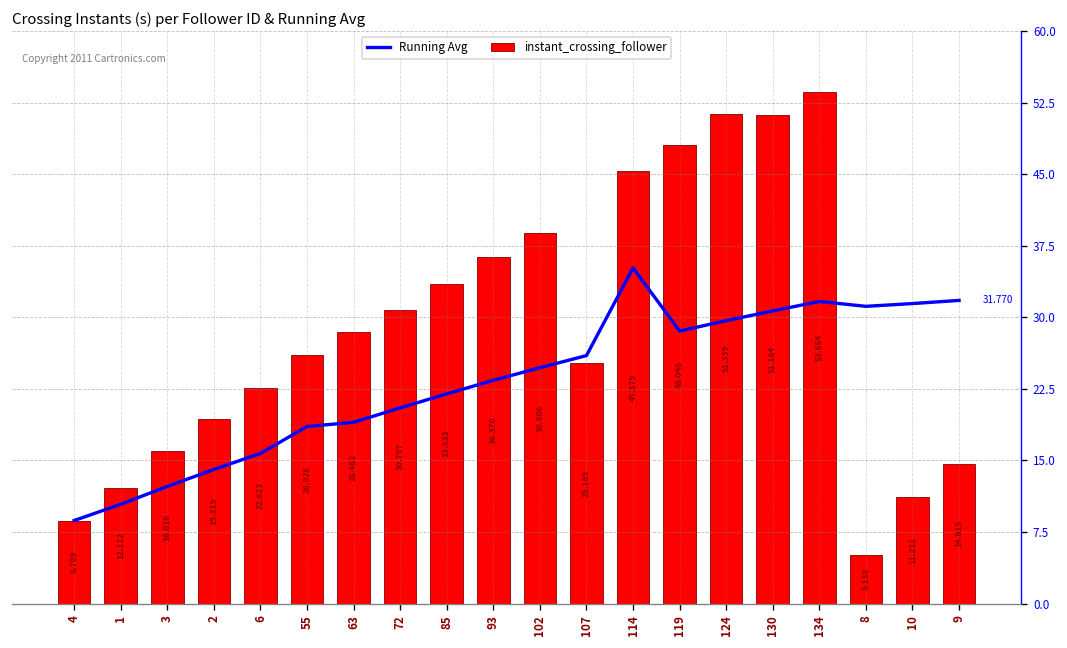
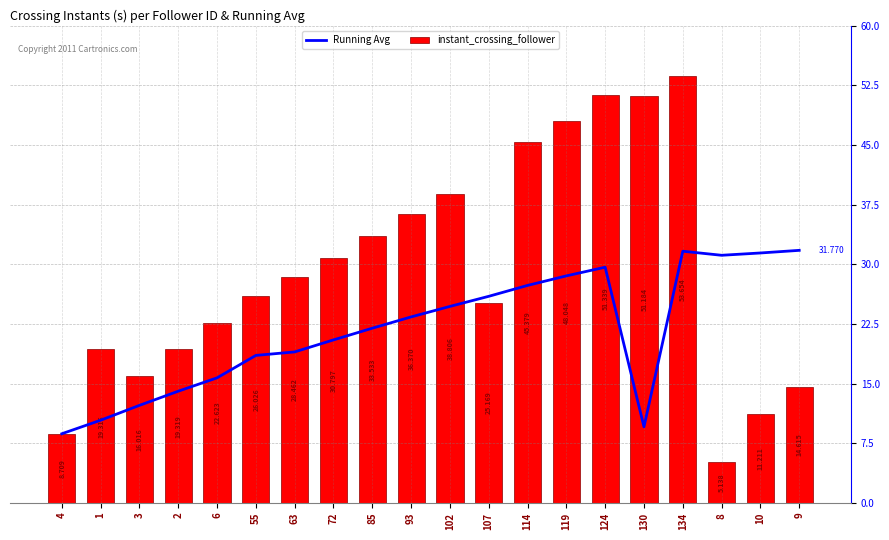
  {
    "instant_crossing_follower": {
      "4": 8.709,
-     "1": 12.112,
+     "1": 19.316,
      "3": 16.016,
      "2": 19.319,
      "6": 22.623,
      "55": 26.026,
      "63": 28.462,
      "72": 30.797,
      "85": 33.533,
      "93": 36.370,
      "102": 38.806,
      "107": 25.169,
      "114": 45.379,
      "119": 48.048,
      "124": 51.339,
      "130": 51.184,
      "134": 53.654,
      "8": 5.138,
      "10": 11.211,
      "9": 14.615
    },
    "Running Avg": {
      "1": 10,
      "3": 12,
      "2": 14,
      "6": 16,
      "55": 19,
      "63": 19,
      "72": 21,
      "85": 22,
      "93": 23,
      "102": 25,
      "107": 26,
-     "114": 35,
+     "114": 27,
      "119": 29,
      "124": 30,
-     "130": 31,
+     "130": 10,
      "134": 32,
      "8": 31,
      "10": 31
    }
  }
